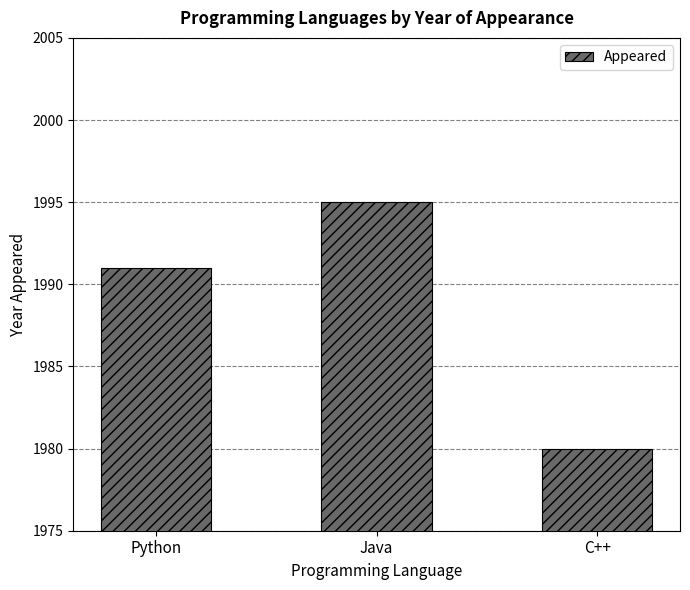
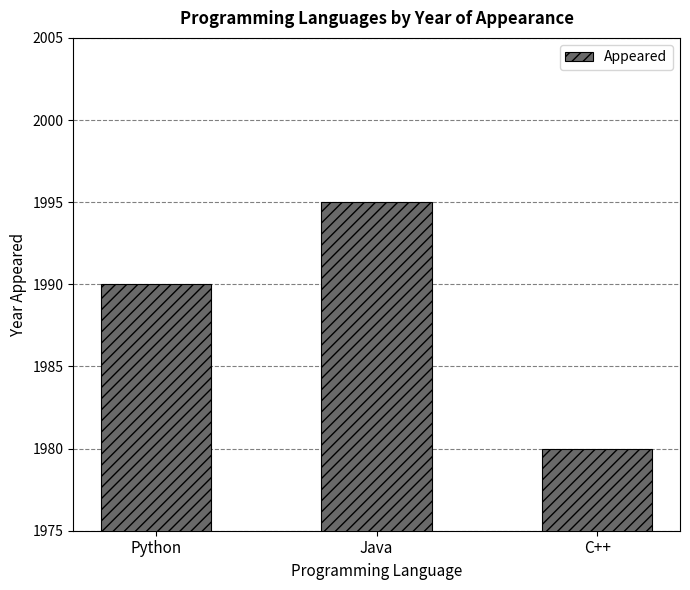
  {
-   "Python": 1991,
+   "Python": 1990,
    "Java": 1995,
    "C++": 1980
  }
